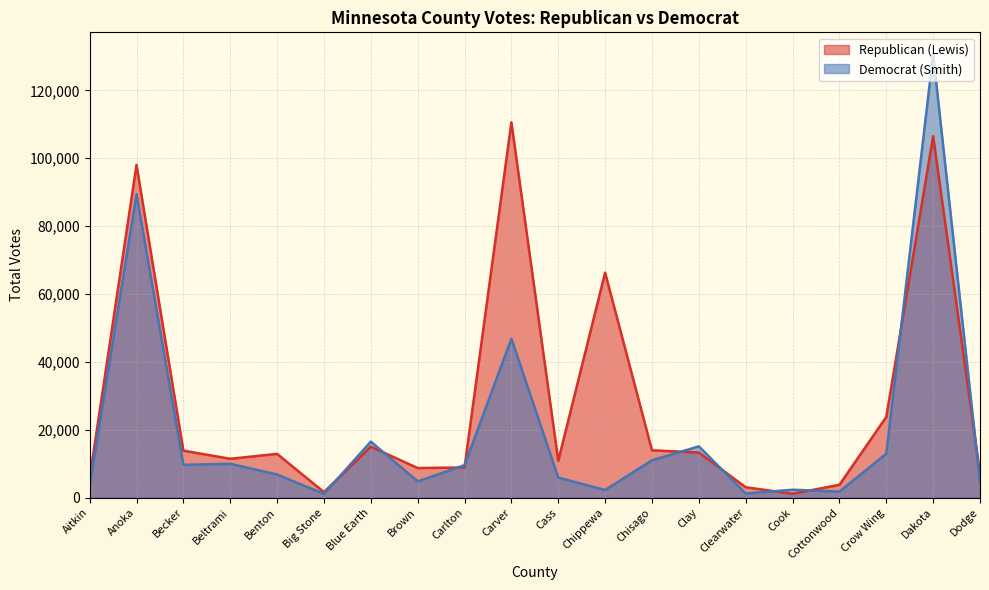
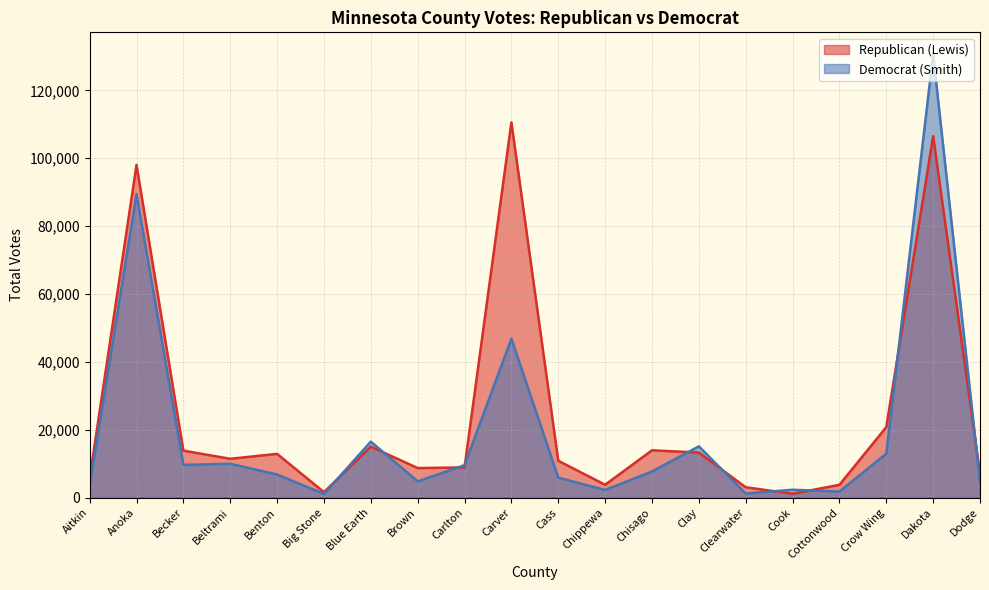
  {
    "Republican (Lewis)": {
      "Aitkin": "6,000",
      "Anoka": "98,000",
      "Becker": "14,000",
      "Beltrami": "11,000",
      "Benton": "13,000",
      "Blue Earth": "15,000",
      "Brown": "9,000",
      "Carver": "111,000",
      "Cass": "11,000",
-     "Chippewa": "66,000",
+     "Chippewa": "4,000",
      "Chisago": "14,000",
      "Clay": "13,000",
      "Clearwater": "3,000",
      "Cook": "1,000",
      "Cottonwood": "4,000",
-     "Crow Wing": "24,000",
+     "Crow Wing": "21,000",
      "Dakota": "106,000",
      "Dodge": "7,000"
    },
    "Democrat (Smith)": {
      "Aitkin": "3,000",
      "Anoka": "89,000",
      "Becker": "10,000",
      "Beltrami": "10,000",
      "Benton": "7,000",
      "Blue Earth": "17,000",
      "Brown": "5,000",
      "Carver": "47,000",
      "Cass": "6,000",
      "Chippewa": "2,000",
-     "Chisago": "11,000",
+     "Chisago": "8,000",
      "Clay": "15,000",
      "Clearwater": "1,000",
      "Cook": "2,000",
      "Cottonwood": "2,000",
      "Crow Wing": "13,000",
      "Dodge": "5,000"
    }
  }
